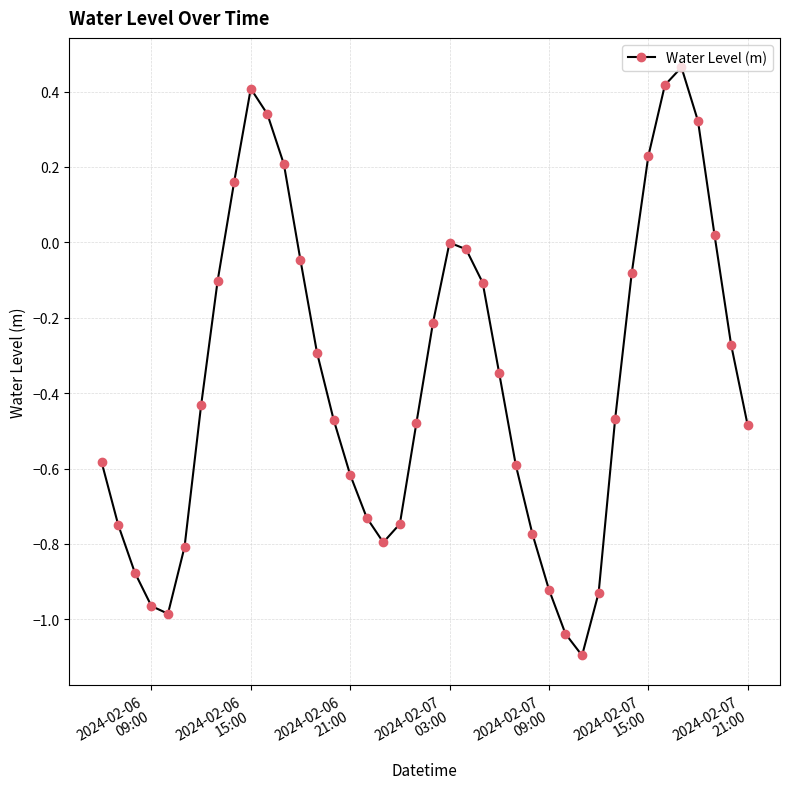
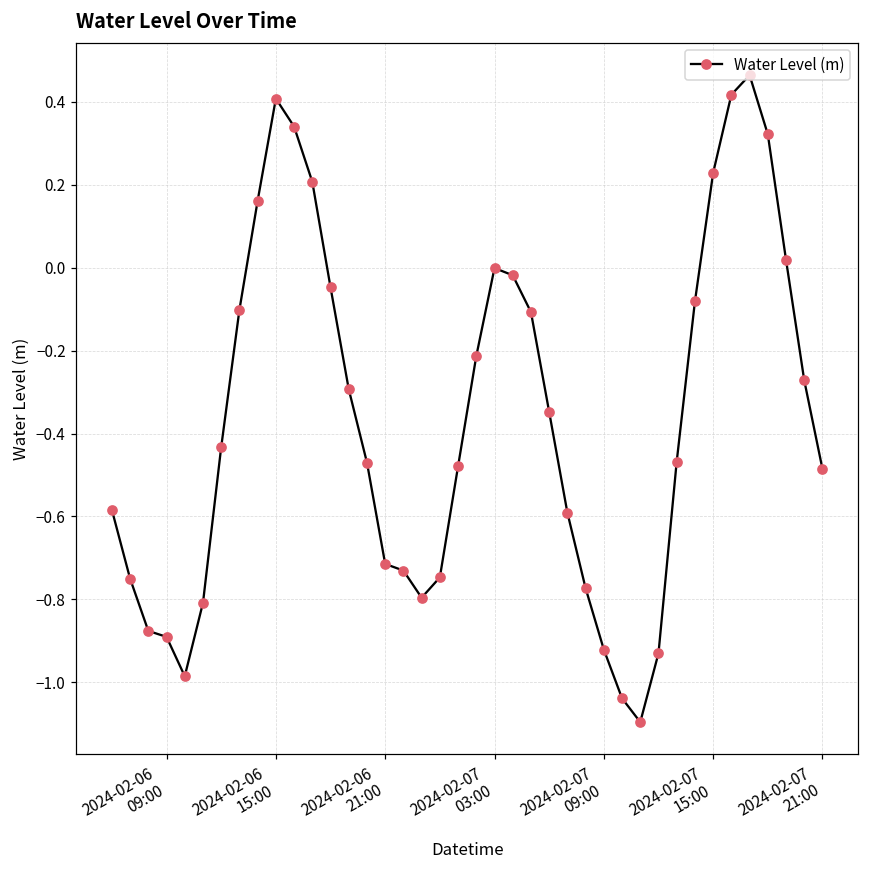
  {
-   "2024-02-06 09:00": -0.96,
+   "2024-02-06 09:00": -0.89,
    "2024-02-06 15:00": 0.41,
-   "2024-02-06 21:00": -0.62,
+   "2024-02-06 21:00": -0.71,
    "2024-02-07 03:00": 0.00,
    "2024-02-07 09:00": -0.92,
    "2024-02-07 15:00": 0.23,
    "2024-02-07 21:00": -0.49
  }
